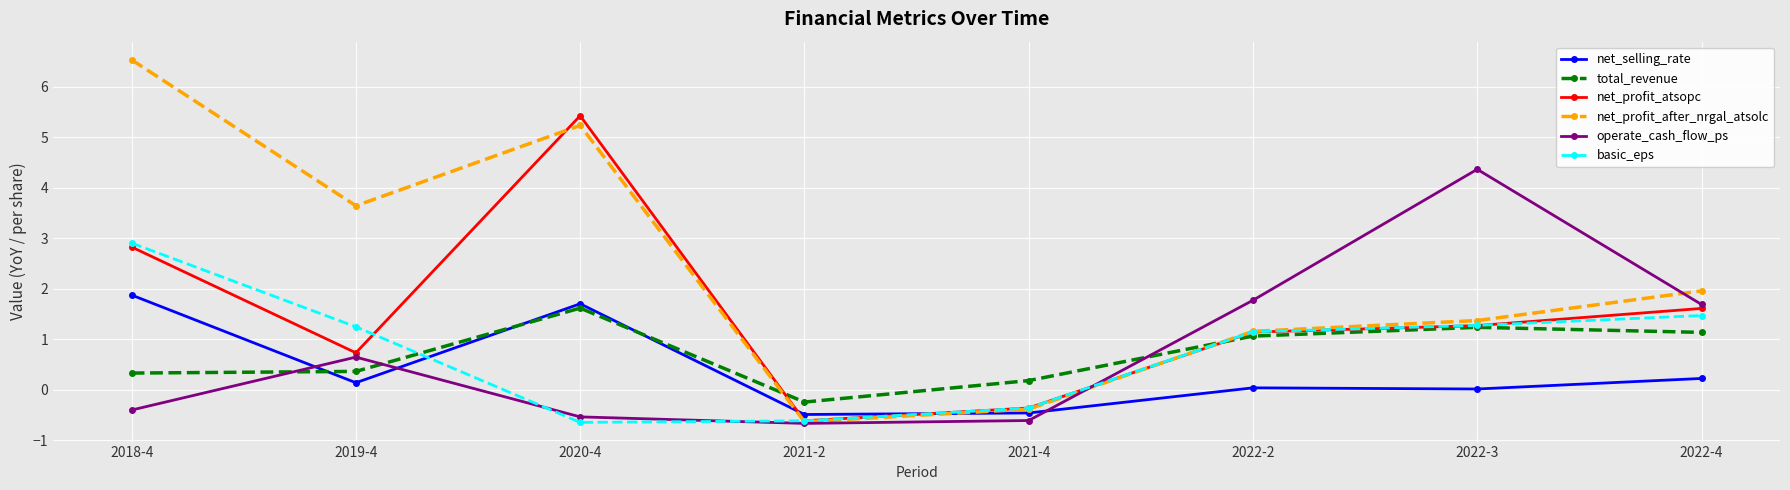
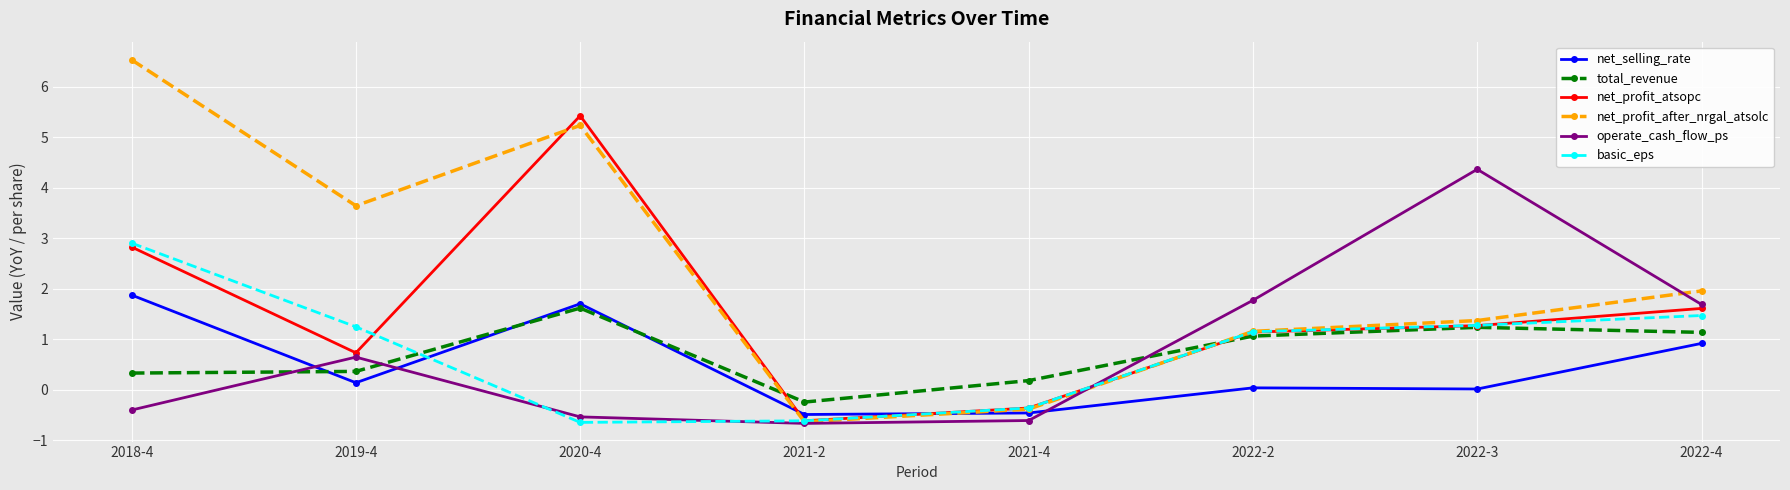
  {
    "net_selling_rate": {
      "2018-4": 1.9,
      "2019-4": 0.1,
      "2020-4": 1.7,
      "2021-2": -0.5,
      "2021-4": -0.5,
      "2022-2": 0.0,
      "2022-3": 0.0,
-     "2022-4": 0.2
+     "2022-4": 0.9
    },
    "total_revenue": {
      "2018-4": 0.3,
      "2019-4": 0.4,
      "2020-4": 1.6,
      "2021-2": -0.2,
      "2021-4": 0.2,
      "2022-2": 1.1,
      "2022-4": 1.1
    },
    "net_profit_atsopc": {
      "2018-4": 2.8,
      "2019-4": 0.7,
      "2020-4": 5.4,
      "2022-4": 1.6
    },
    "net_profit_after_nrgal_atsolc": {
      "2018-4": 6.5,
      "2019-4": 3.6,
      "2020-4": 5.2,
      "2022-3": 1.4,
      "2022-4": 2.0
    },
    "operate_cash_flow_ps": {
      "2018-4": -0.4,
      "2019-4": 0.6,
      "2020-4": -0.5,
      "2021-4": -0.6,
      "2022-2": 1.8,
      "2022-3": 4.4,
      "2022-4": 1.7
    },
    "basic_eps": {
      "2018-4": 2.9,
      "2019-4": 1.2,
      "2020-4": -0.6,
      "2022-4": 1.5
    }
  }
